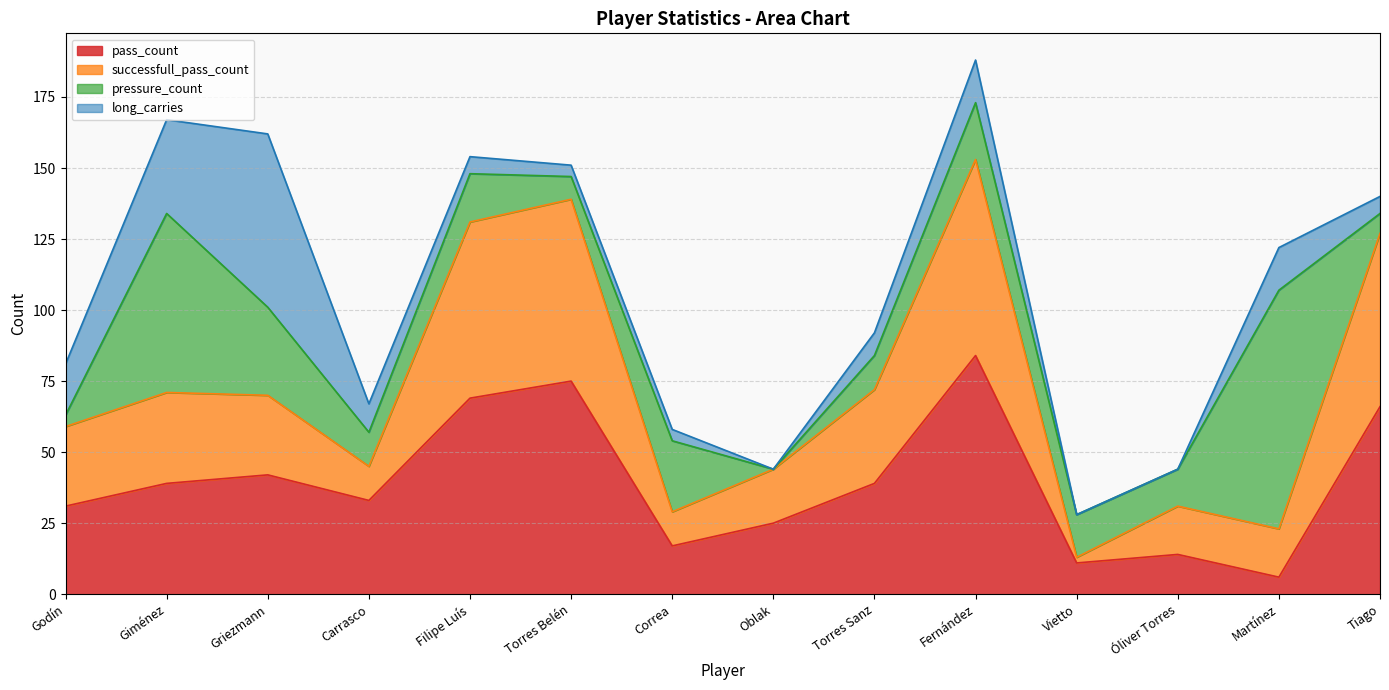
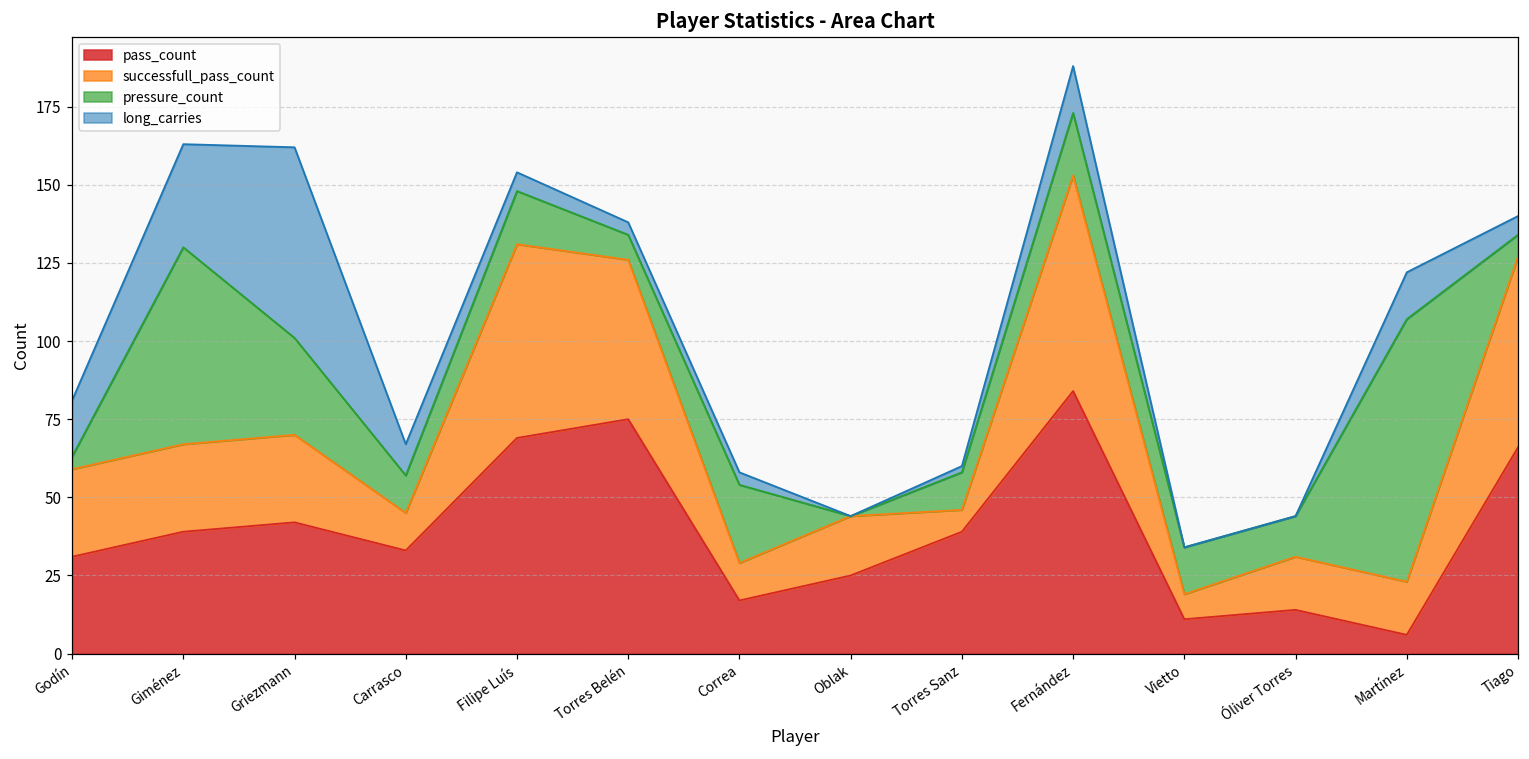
  {
    "pass_count": {
      "Godín": 31,
      "Giménez": 39,
      "Griezmann": 42,
      "Carrasco": 33,
      "Filipe Luís": 69,
      "Torres Belén": 75,
      "Correa": 17,
      "Oblak": 25,
      "Torres Sanz": 39,
      "Fernández": 84,
      "Vietto": 11,
      "Óliver Torres": 14,
      "Martínez": 6,
      "Tiago": 66
    },
    "successfull_pass_count": {
      "Godín": 28,
-     "Giménez": 32,
+     "Giménez": 28,
      "Griezmann": 28,
      "Carrasco": 12,
      "Filipe Luís": 62,
-     "Torres Belén": 64,
+     "Torres Belén": 51,
      "Correa": 12,
-     "Torres Sanz": 33,
+     "Torres Sanz": 7,
      "Fernández": 69,
-     "Vietto": 2,
+     "Vietto": 8,
      "Óliver Torres": 17,
      "Martínez": 17,
      "Tiago": 61
    },
    "pressure_count": {
      "Godín": 4,
      "Giménez": 63,
      "Griezmann": 31,
      "Carrasco": 12,
      "Filipe Luís": 17,
      "Torres Belén": 8,
      "Correa": 25,
      "Torres Sanz": 12,
      "Fernández": 20,
      "Martínez": 84,
      "Tiago": 7
    },
    "long_carries": {
      "Godín": 18,
      "Griezmann": 61,
      "Carrasco": 10,
      "Filipe Luís": 6,
      "Torres Belén": 4,
      "Correa": 4,
-     "Torres Sanz": 8,
+     "Torres Sanz": 2,
      "Fernández": 15,
      "Martínez": 15,
      "Tiago": 6
    }
  }
